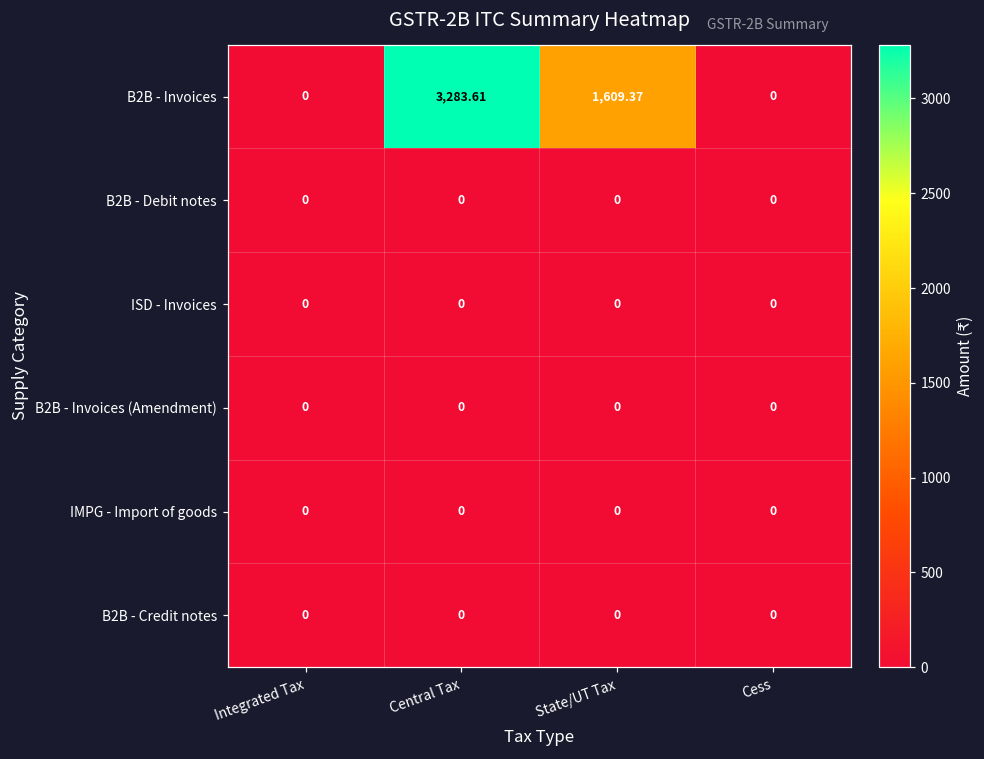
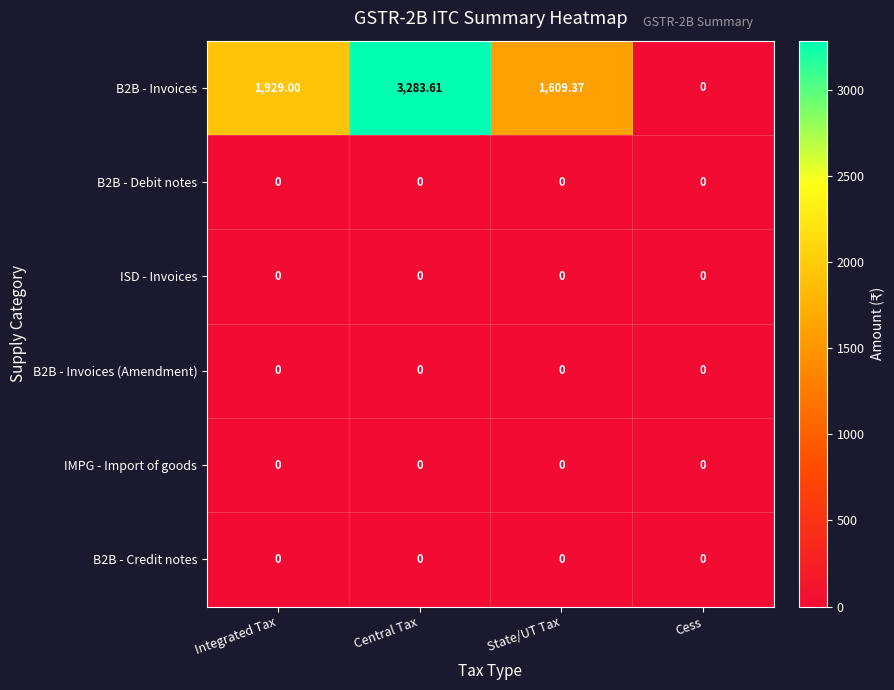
  {
    "B2B - Invoices": {
-     "Integrated Tax": "0",
+     "Integrated Tax": "1,929.00",
      "Central Tax": "3,283.61",
      "State/UT Tax": "1,609.37",
      "Cess": "0"
    },
    "B2B - Debit notes": {
      "Integrated Tax": "0",
      "Central Tax": "0",
      "State/UT Tax": "0",
      "Cess": "0"
    },
    "ISD - Invoices": {
      "Integrated Tax": "0",
      "Central Tax": "0",
      "State/UT Tax": "0",
      "Cess": "0"
    },
    "B2B - Invoices (Amendment)": {
      "Integrated Tax": "0",
      "Central Tax": "0",
      "State/UT Tax": "0",
      "Cess": "0"
    },
    "IMPG - Import of goods": {
      "Integrated Tax": "0",
      "Central Tax": "0",
      "State/UT Tax": "0",
      "Cess": "0"
    },
    "B2B - Credit notes": {
      "Integrated Tax": "0",
      "Central Tax": "0",
      "State/UT Tax": "0",
      "Cess": "0"
    }
  }
